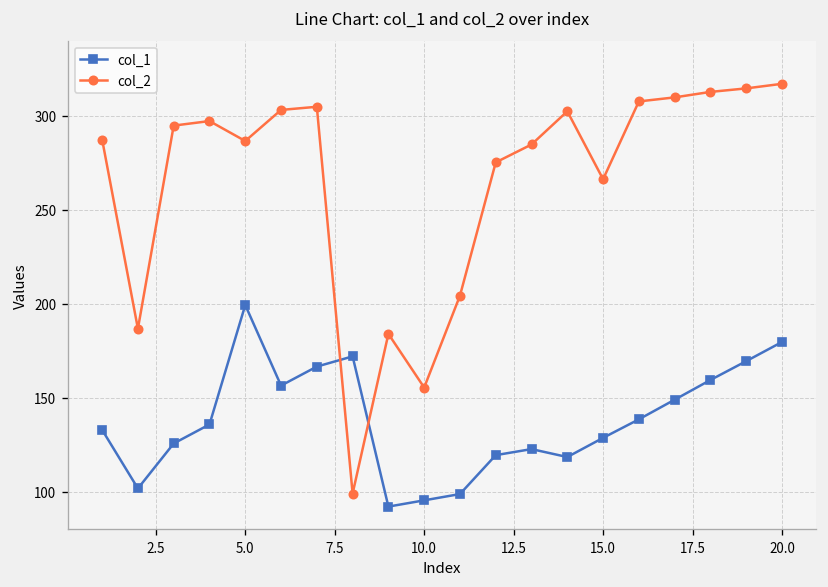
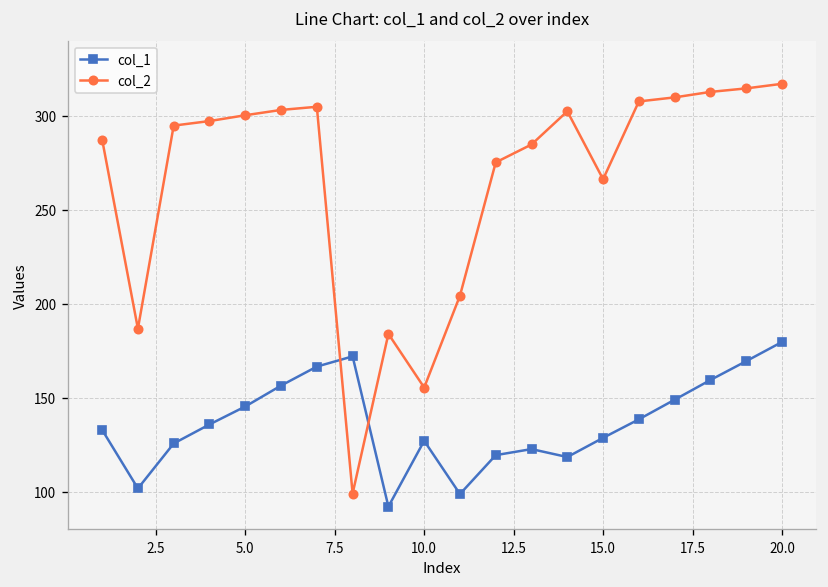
  {
    "col_1": {
-     "5.0": 199,
-     "10.0": 95,
+     "5.0": 145,
+     "10.0": 127,
      "15.0": 129,
      "20.0": 180
    },
    "col_2": {
-     "5.0": 287,
+     "5.0": 300,
      "10.0": 155,
      "15.0": 266,
      "20.0": 317
    }
  }
